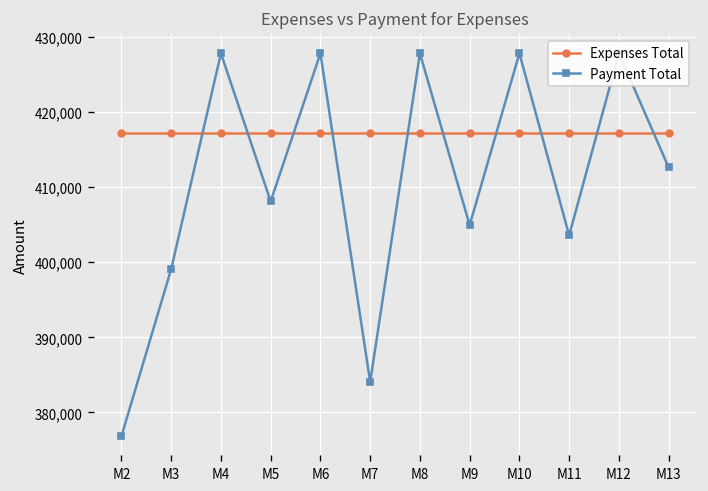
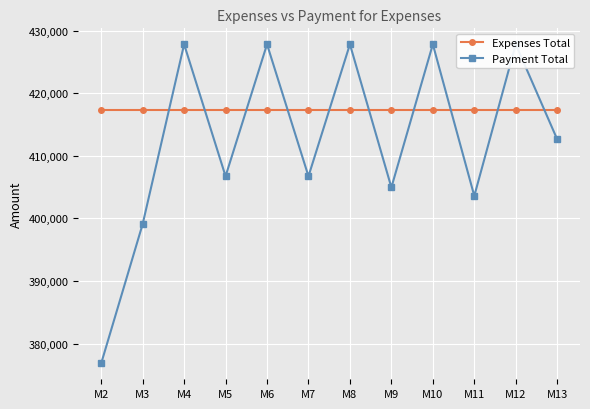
  {
    "Expenses Total": {
      "M2": "417,000",
      "M3": "417,000",
      "M4": "417,000",
      "M5": "417,000",
      "M6": "417,000",
      "M7": "417,000",
      "M8": "417,000",
      "M9": "417,000",
      "M10": "417,000",
      "M11": "417,000",
      "M12": "417,000",
      "M13": "417,000"
    },
    "Payment Total": {
      "M2": "377,000",
      "M3": "399,000",
      "M4": "428,000",
-     "M5": "408,000",
+     "M5": "407,000",
      "M6": "428,000",
-     "M7": "384,000",
+     "M7": "407,000",
      "M8": "428,000",
      "M9": "405,000",
      "M10": "428,000",
      "M11": "404,000",
      "M13": "413,000"
    }
  }
